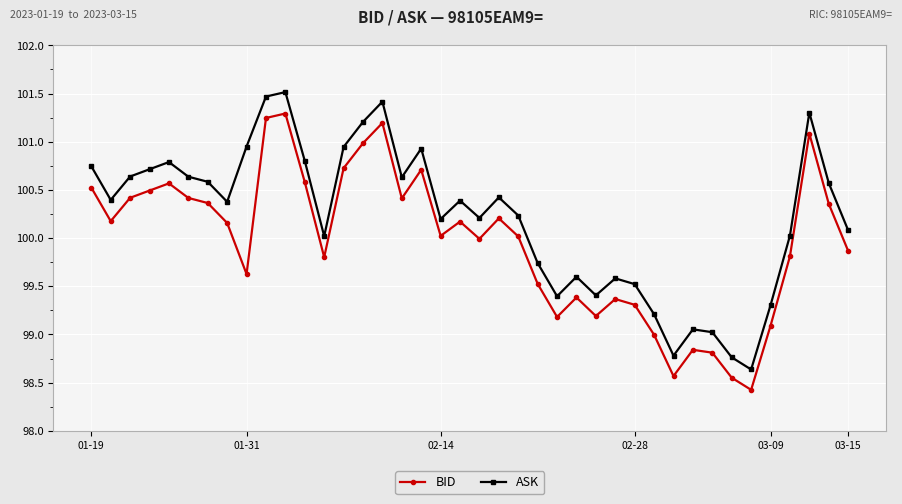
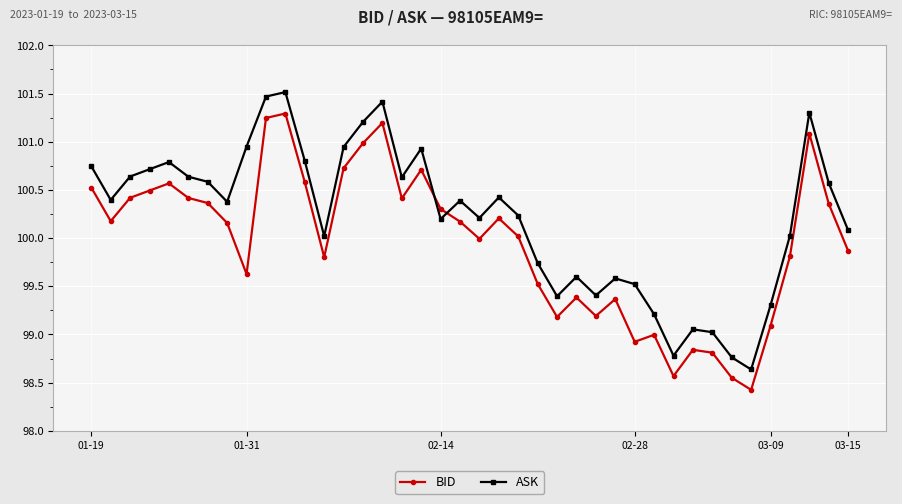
  {
    "BID": {
      "01-19": 100.5,
      "01-31": 99.6,
-     "02-14": 100.0,
-     "02-28": 99.3,
+     "02-14": 100.3,
+     "02-28": 98.9,
      "03-09": 99.1,
      "03-15": 99.9
    },
    "ASK": {
      "01-19": 100.7,
      "01-31": 100.9,
      "02-14": 100.2,
      "02-28": 99.5,
      "03-09": 99.3,
      "03-15": 100.1
    }
  }
